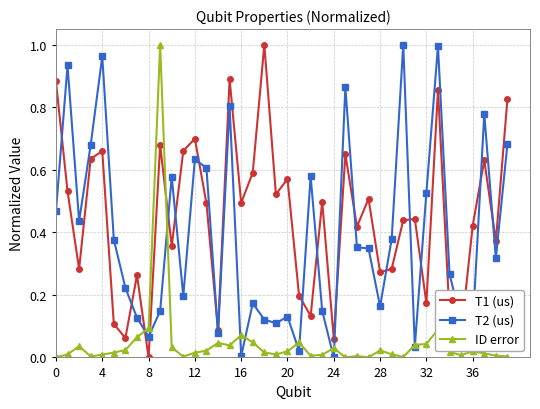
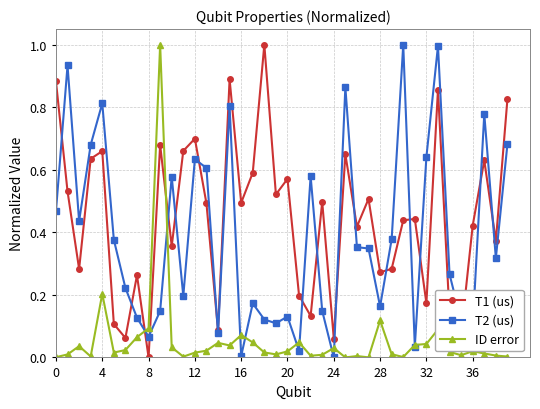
  {
    "T1 (us)": {
      "0": 0.88,
      "4": 0.66,
      "8": 0.00,
      "12": 0.70,
      "16": 0.49,
      "20": 0.57,
      "24": 0.06,
      "28": 0.27,
      "32": 0.17,
      "36": 0.42
    },
    "T2 (us)": {
      "0": 0.47,
-     "4": 0.96,
+     "4": 0.81,
      "8": 0.07,
      "12": 0.63,
      "16": 0.00,
      "20": 0.13,
      "24": 0.00,
      "28": 0.16,
-     "32": 0.53
+     "32": 0.64
    },
    "ID error": {
      "0": 0.00,
-     "4": 0.01,
+     "4": 0.20,
      "8": 0.09,
      "12": 0.02,
      "16": 0.07,
      "20": 0.02,
      "24": 0.03,
-     "28": 0.02,
+     "28": 0.12,
      "32": 0.04
    }
  }
